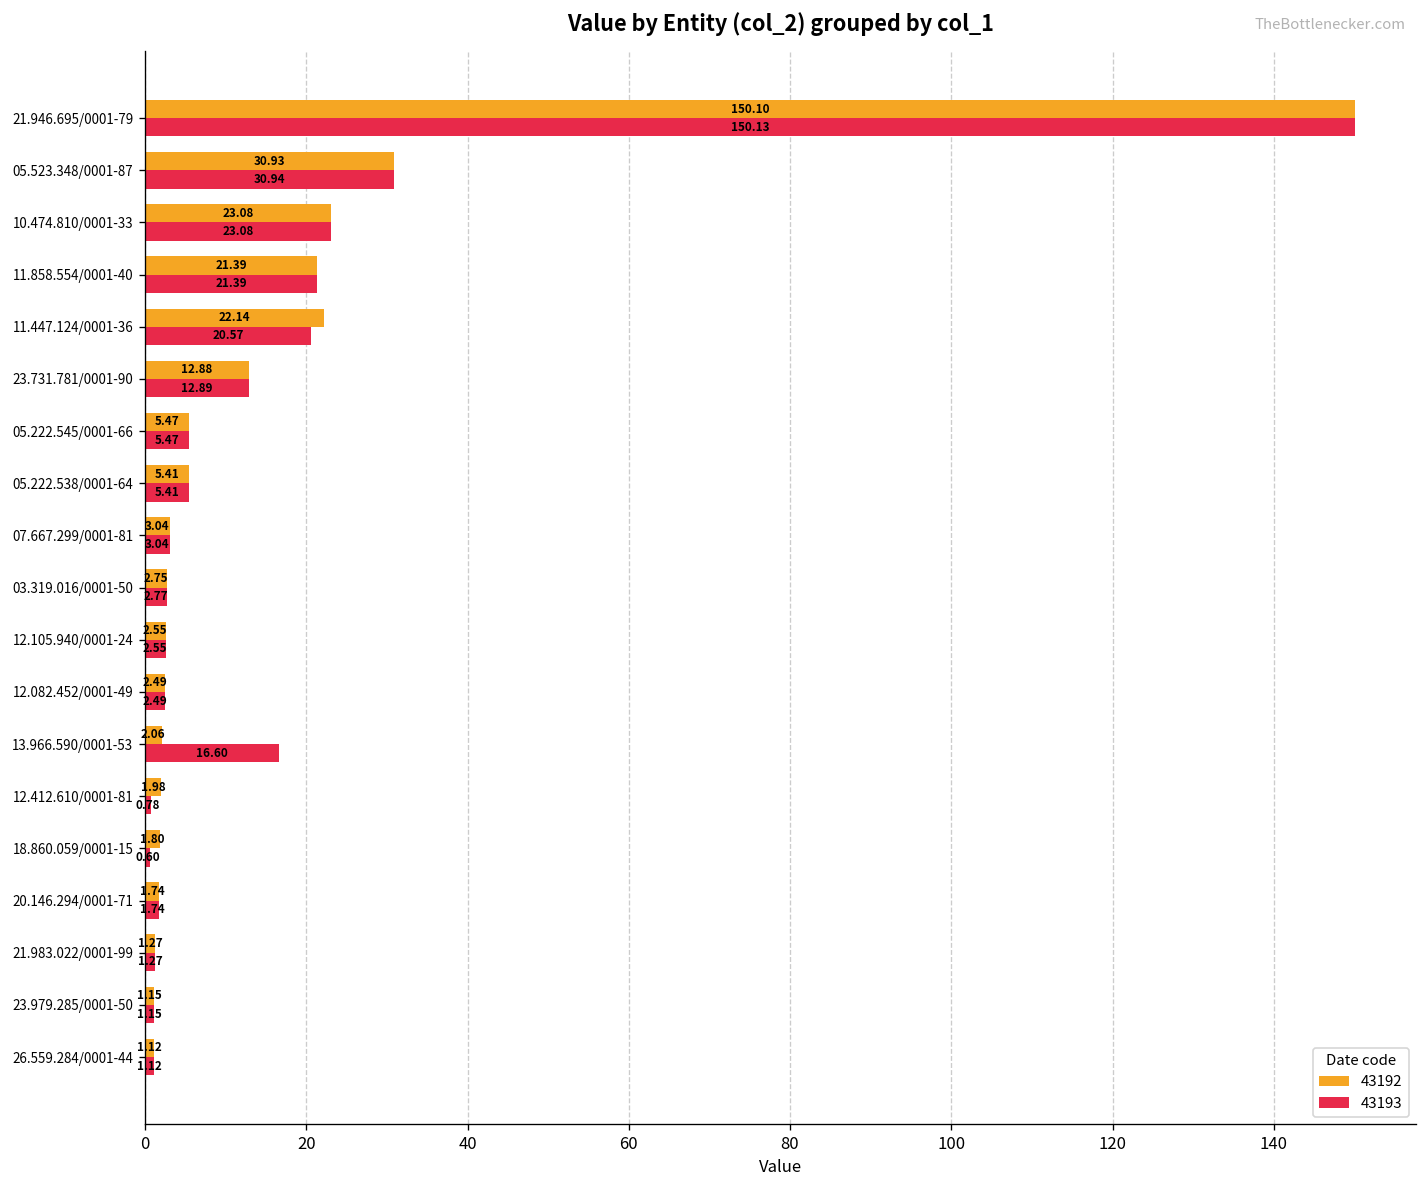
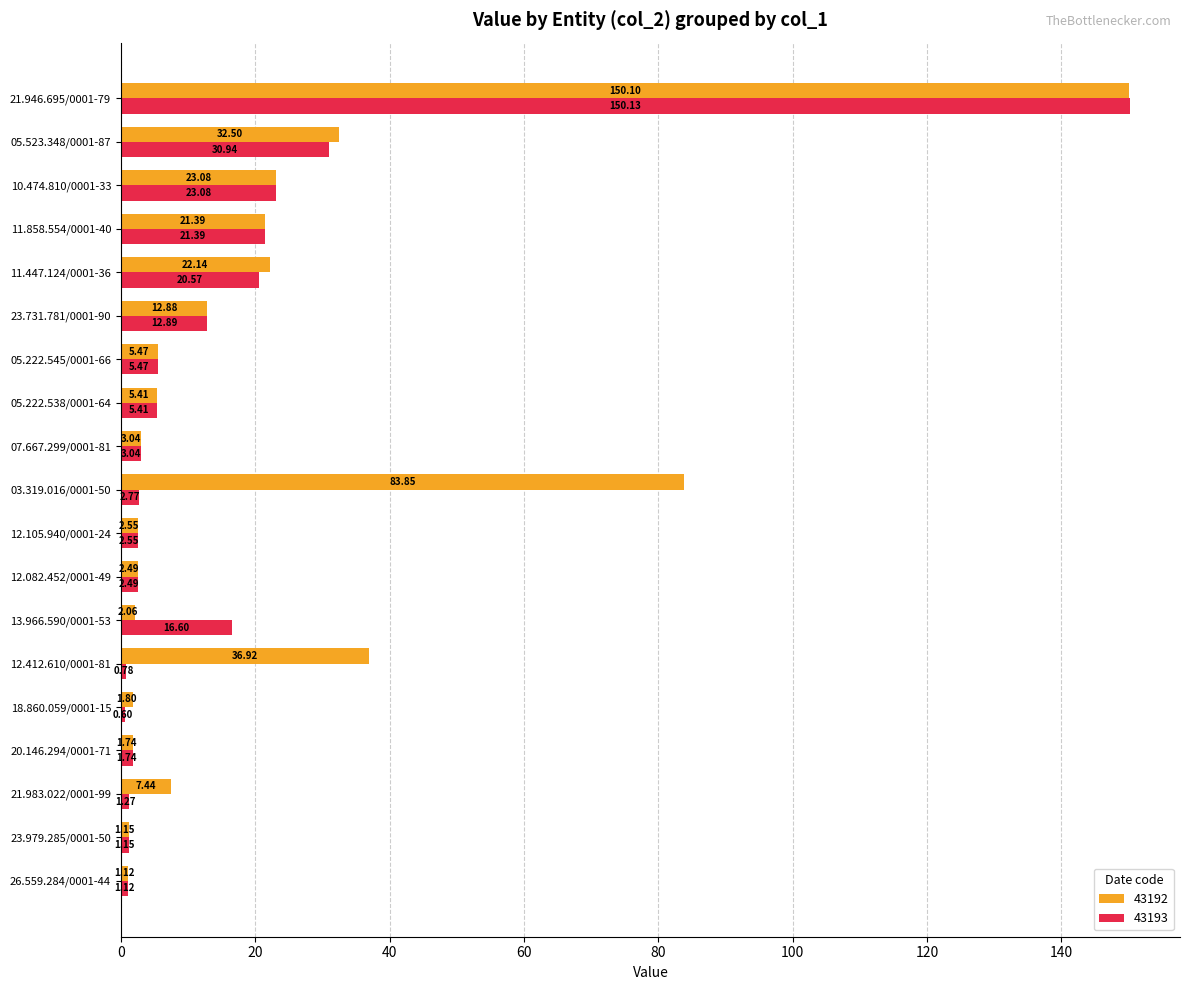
  {
    "43192": {
      "21.946.695/0001-79": 150.10,
-     "05.523.348/0001-87": 30.93,
+     "05.523.348/0001-87": 32.50,
      "10.474.810/0001-33": 23.08,
      "11.858.554/0001-40": 21.39,
      "11.447.124/0001-36": 22.14,
      "23.731.781/0001-90": 12.88,
      "05.222.545/0001-66": 5.47,
      "05.222.538/0001-64": 5.41,
      "07.667.299/0001-81": 3.04,
-     "03.319.016/0001-50": 2.75,
+     "03.319.016/0001-50": 83.85,
      "12.105.940/0001-24": 2.55,
      "12.082.452/0001-49": 2.49,
      "13.966.590/0001-53": 2.06,
-     "12.412.610/0001-81": 1.98,
+     "12.412.610/0001-81": 36.92,
      "18.860.059/0001-15": 1.80,
      "20.146.294/0001-71": 1.74,
-     "21.983.022/0001-99": 1.27,
+     "21.983.022/0001-99": 7.44,
      "23.979.285/0001-50": 1.15,
      "26.559.284/0001-44": 1.12
    },
    "43193": {
      "21.946.695/0001-79": 150.13,
      "05.523.348/0001-87": 30.94,
      "10.474.810/0001-33": 23.08,
      "11.858.554/0001-40": 21.39,
      "11.447.124/0001-36": 20.57,
      "23.731.781/0001-90": 12.89,
      "05.222.545/0001-66": 5.47,
      "05.222.538/0001-64": 5.41,
      "07.667.299/0001-81": 3.04,
      "03.319.016/0001-50": 2.77,
      "12.105.940/0001-24": 2.55,
      "12.082.452/0001-49": 2.49,
      "13.966.590/0001-53": 16.60,
      "12.412.610/0001-81": 0.78,
      "18.860.059/0001-15": 0.60,
      "20.146.294/0001-71": 1.74,
      "21.983.022/0001-99": 1.27,
      "23.979.285/0001-50": 1.15,
      "26.559.284/0001-44": 1.12
    }
  }
